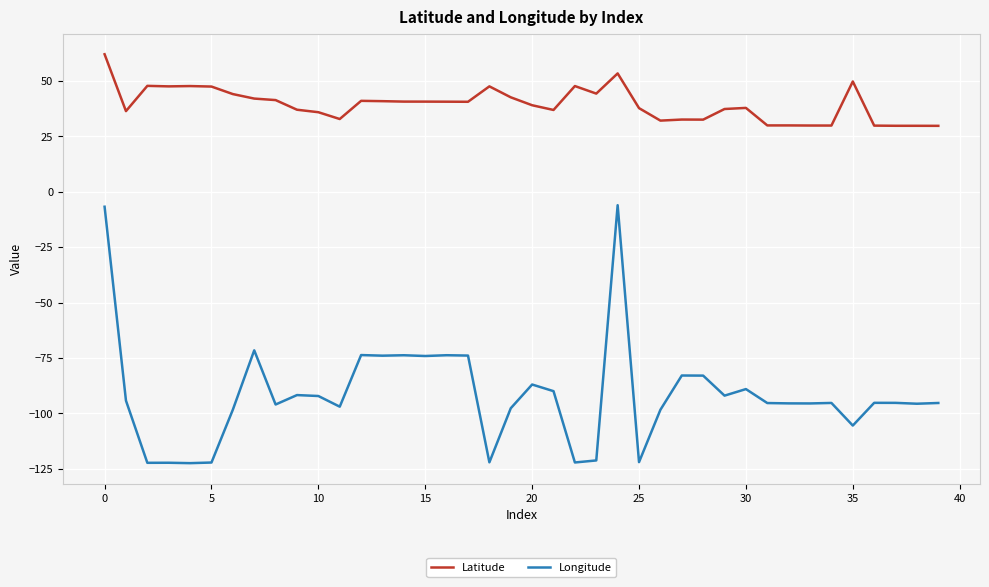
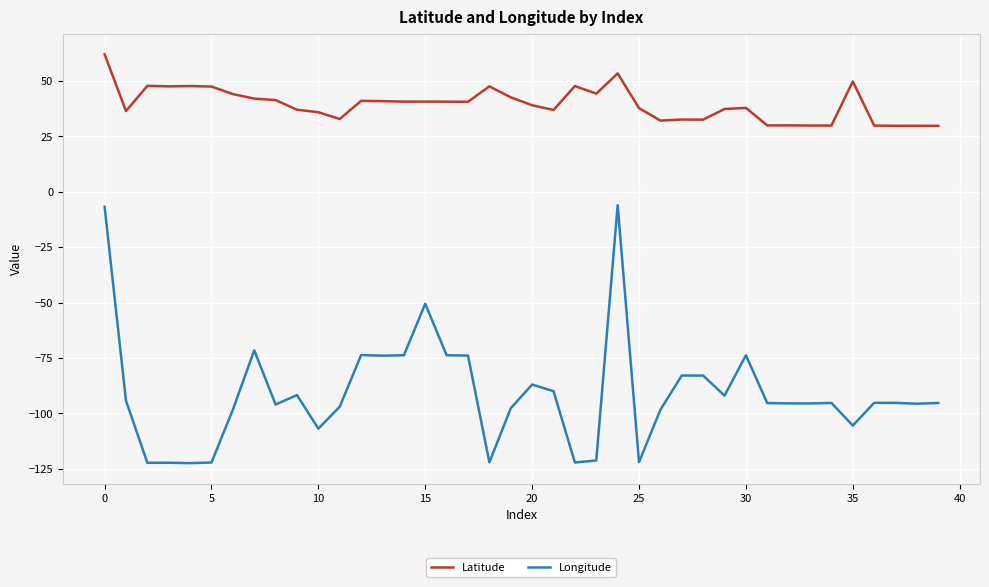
  {
    "Latitude": {
      "0": 62,
      "5": 47,
      "10": 36,
      "15": 41,
      "20": 39,
      "25": 38,
      "30": 38,
      "35": 50
    },
    "Longitude": {
      "0": -7,
      "5": -122,
-     "10": -92,
-     "15": -74,
+     "10": -107,
+     "15": -51,
      "20": -87,
      "25": -122,
-     "30": -89,
+     "30": -74,
      "35": -105
    }
  }
